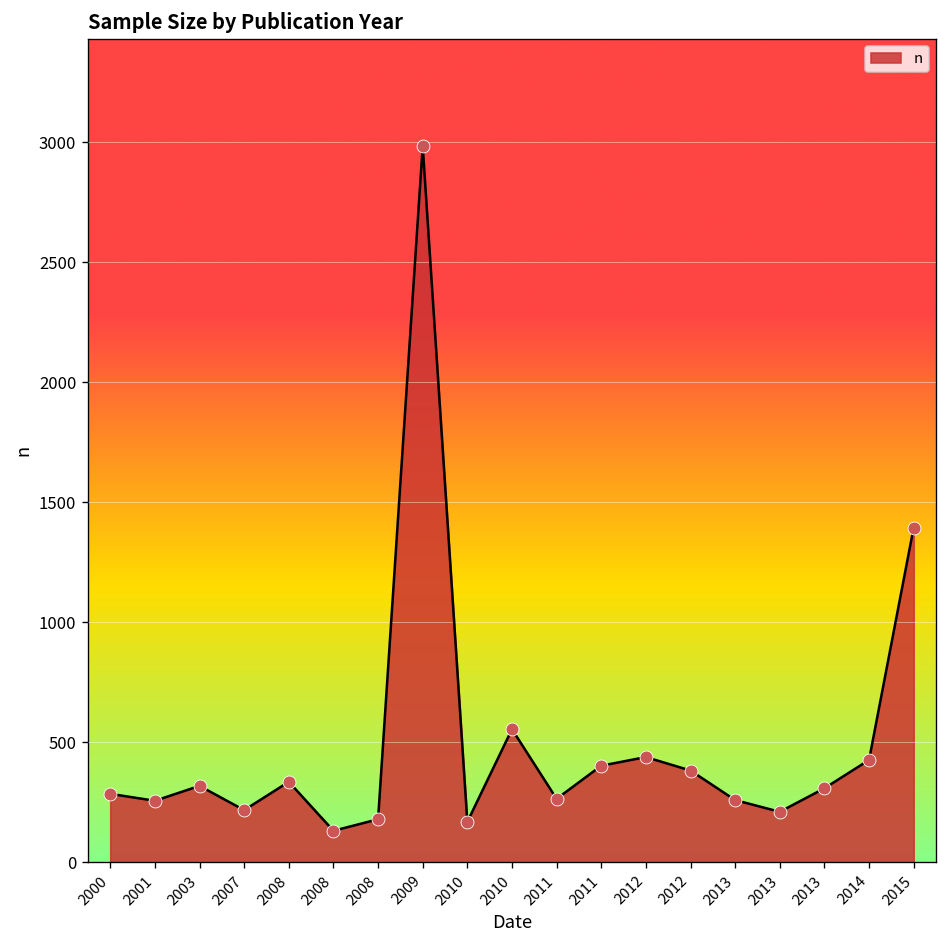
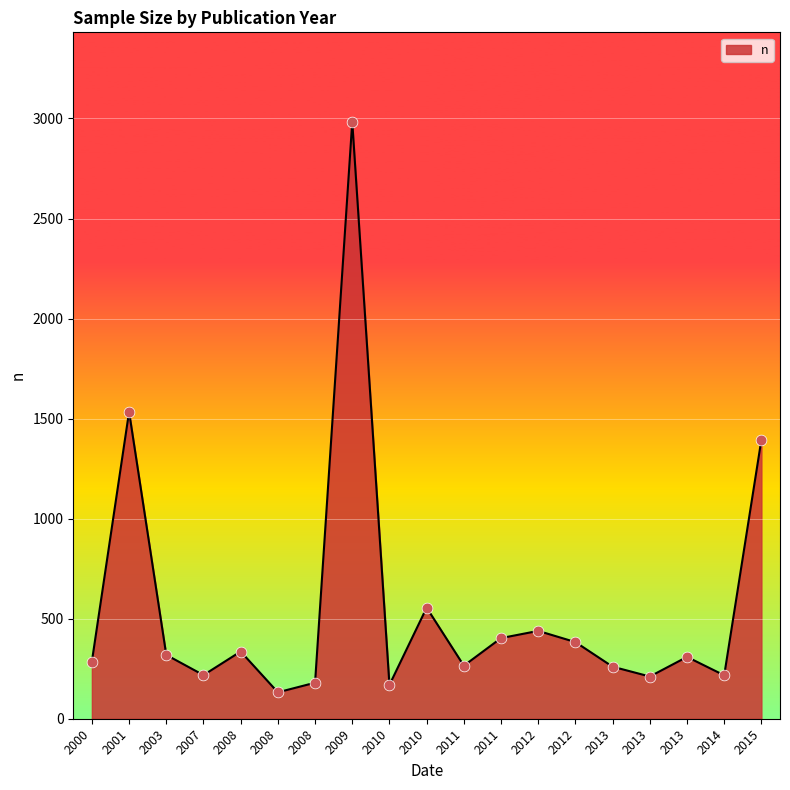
  {
    "2000": 290,
-   "2001": 260,
+   "2001": 1530,
    "2003": 320,
    "2007": 220,
    "2009": 2980,
-   "2014": 430,
+   "2014": 220,
    "2015": 1400
  }
